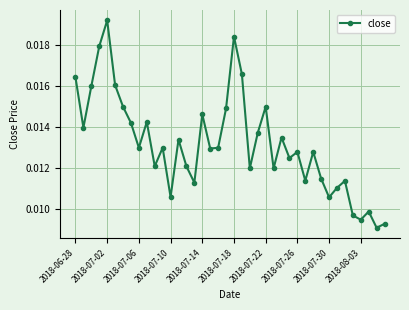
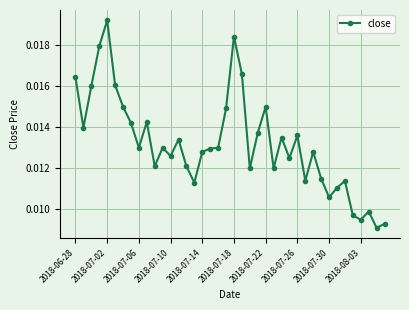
  {
    "2018-06-28": 0.0164,
    "2018-07-02": 0.0192,
    "2018-07-06": 0.0130,
-   "2018-07-10": 0.0106,
-   "2018-07-14": 0.0146,
+   "2018-07-10": 0.0126,
+   "2018-07-14": 0.0128,
    "2018-07-18": 0.0184,
    "2018-07-22": 0.0150,
-   "2018-07-26": 0.0128,
+   "2018-07-26": 0.0136,
    "2018-07-30": 0.0106,
    "2018-08-03": 0.0095
  }
